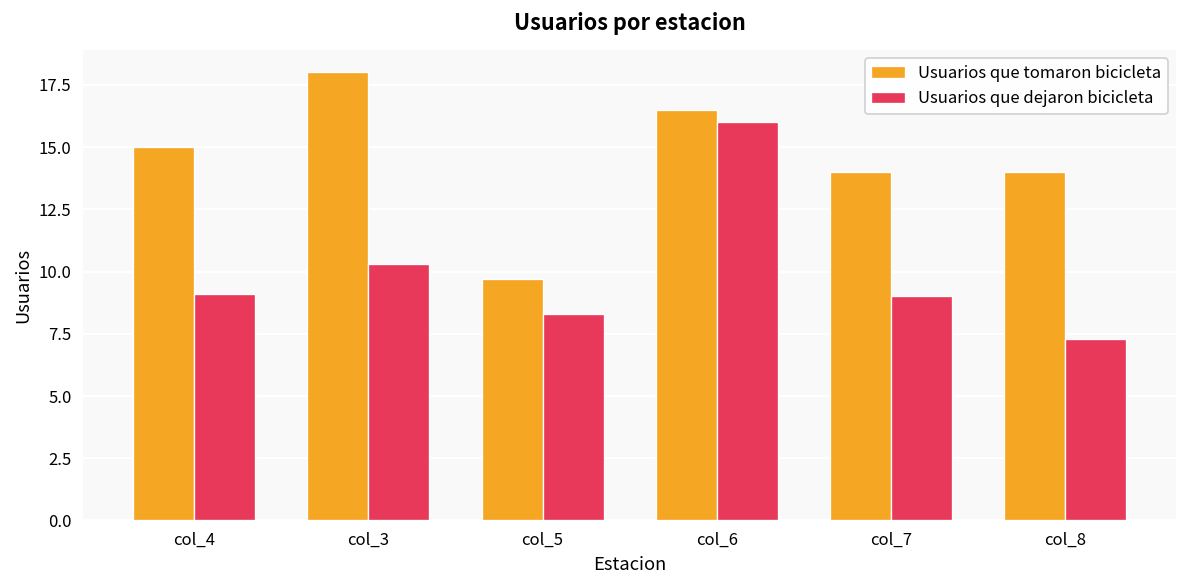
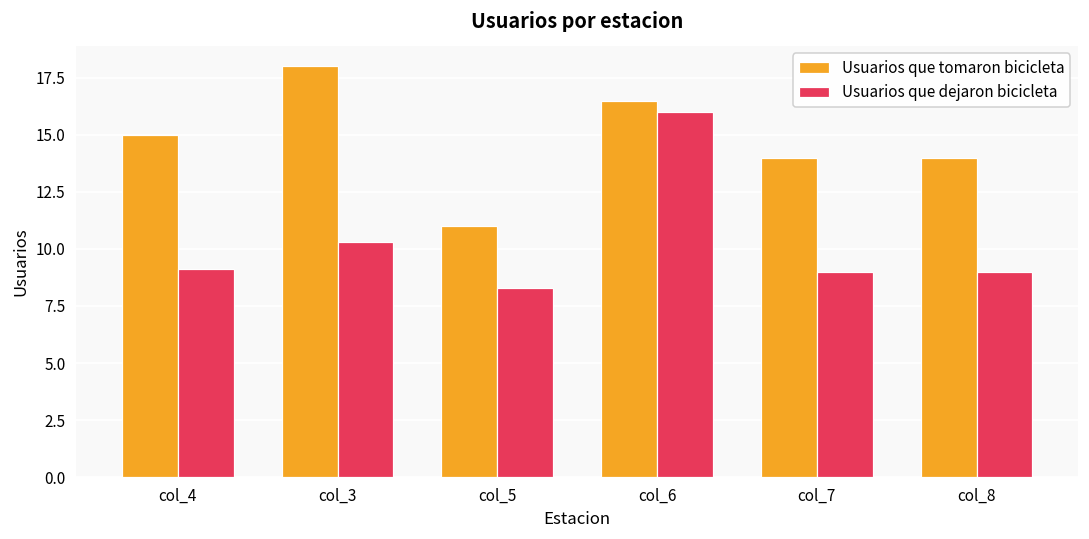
  {
    "Usuarios que tomaron bicicleta": {
      "col_4": 15.0,
      "col_3": 18.0,
-     "col_5": 9.7,
+     "col_5": 11.0,
      "col_6": 16.5,
      "col_7": 14.0,
      "col_8": 14.0
    },
    "Usuarios que dejaron bicicleta": {
      "col_4": 9.1,
      "col_3": 10.3,
      "col_5": 8.3,
      "col_6": 16.0,
      "col_7": 9.0,
-     "col_8": 7.3
+     "col_8": 9.0
    }
  }
